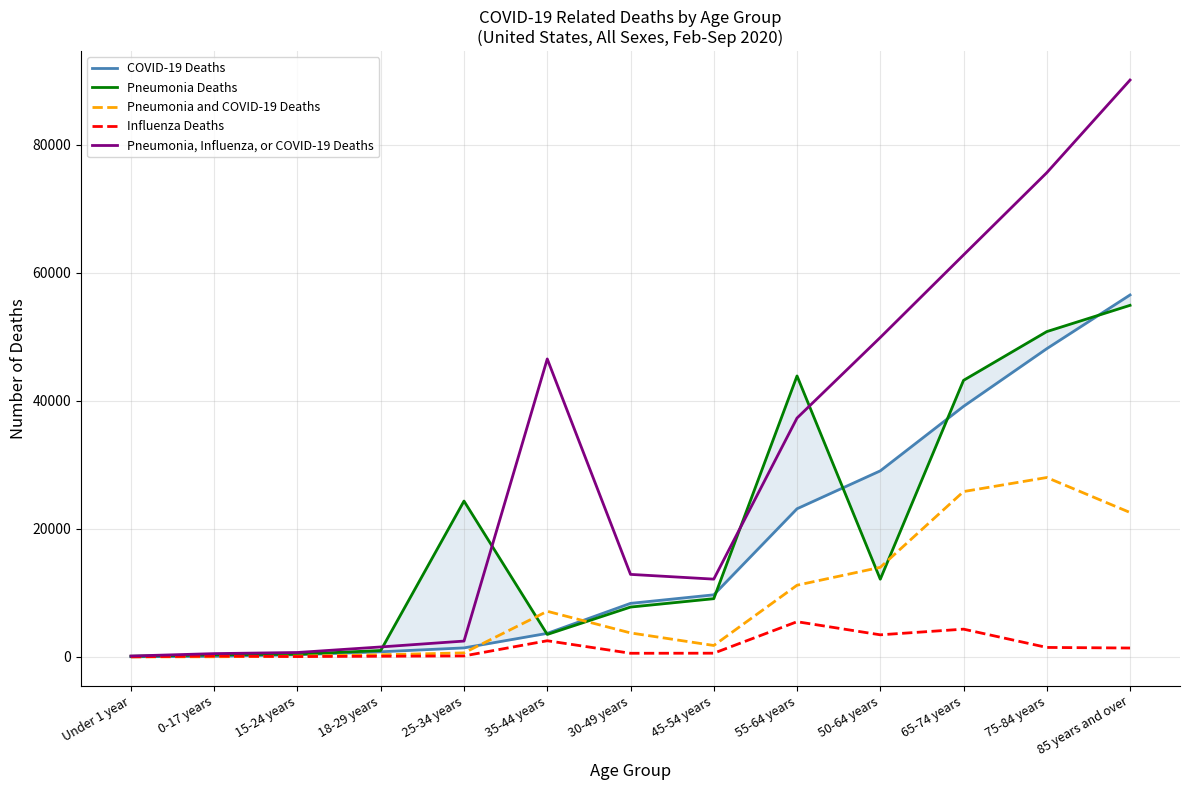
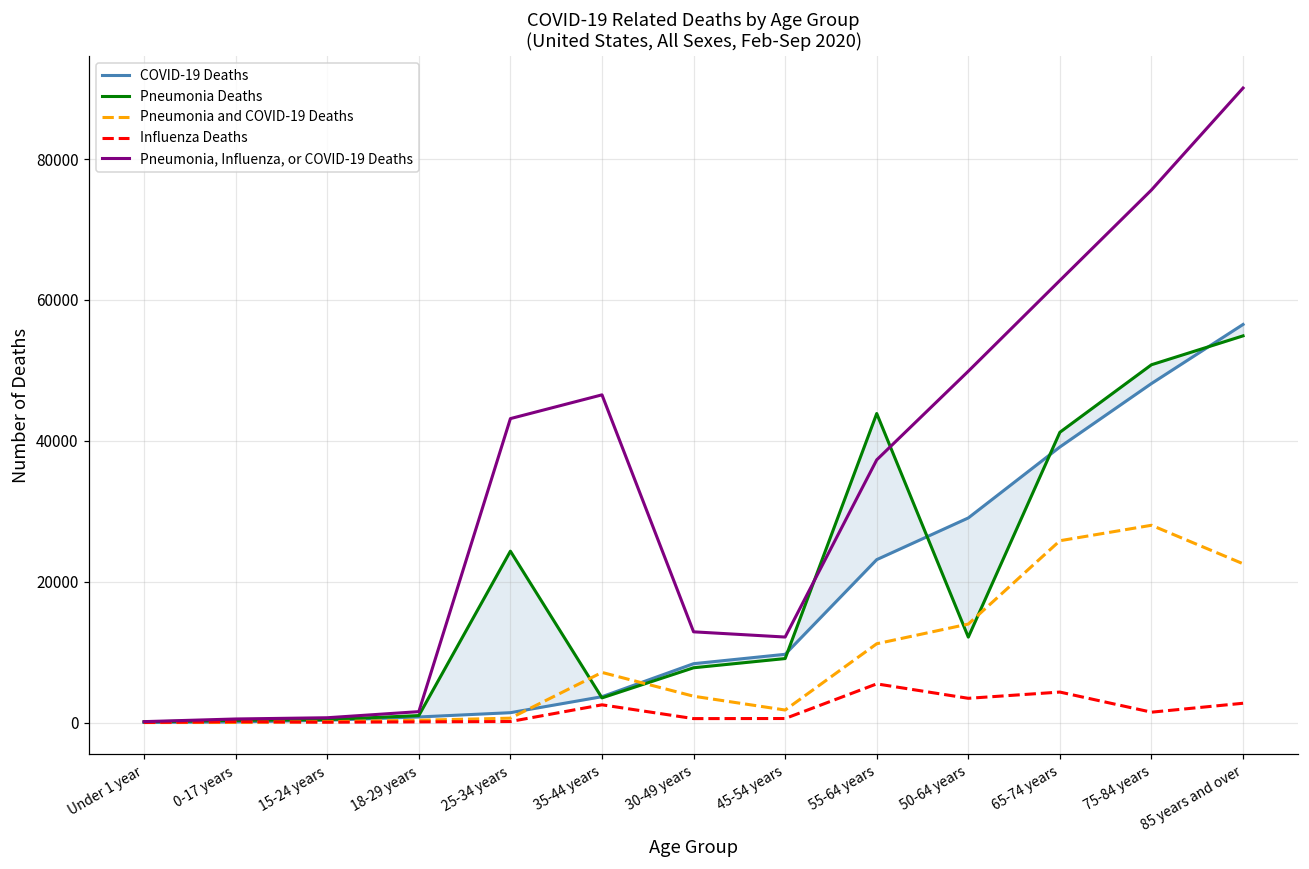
  {
    "Pneumonia Deaths": {
      "30-49 years": 8000,
      "45-54 years": 9000,
      "50-64 years": 12000,
-     "65-74 years": 43000,
+     "65-74 years": 41000,
      "85 years and over": 55000
    },
    "Pneumonia and COVID-19 Deaths": {
      "25-34 years": 1000,
      "35-44 years": 7000,
      "30-49 years": 4000,
      "45-54 years": 2000,
      "55-64 years": 11000,
      "50-64 years": 14000,
      "65-74 years": 26000,
      "75-84 years": 28000,
      "85 years and over": 23000
    },
    "Influenza Deaths": {
      "25-34 years": 0,
      "35-44 years": 3000,
      "30-49 years": 1000,
      "45-54 years": 1000,
      "55-64 years": 5000,
      "50-64 years": 3000,
      "65-74 years": 4000,
      "75-84 years": 1000,
-     "85 years and over": 1000
+     "85 years and over": 3000
    },
    "Pneumonia, Influenza, or COVID-19 Deaths": {
      "18-29 years": 2000,
-     "25-34 years": 2000,
+     "25-34 years": 43000,
      "35-44 years": 47000,
      "30-49 years": 13000,
      "45-54 years": 12000,
      "55-64 years": 37000,
      "50-64 years": 50000,
      "65-74 years": 63000,
      "75-84 years": 76000,
      "85 years and over": 90000
    }
  }
